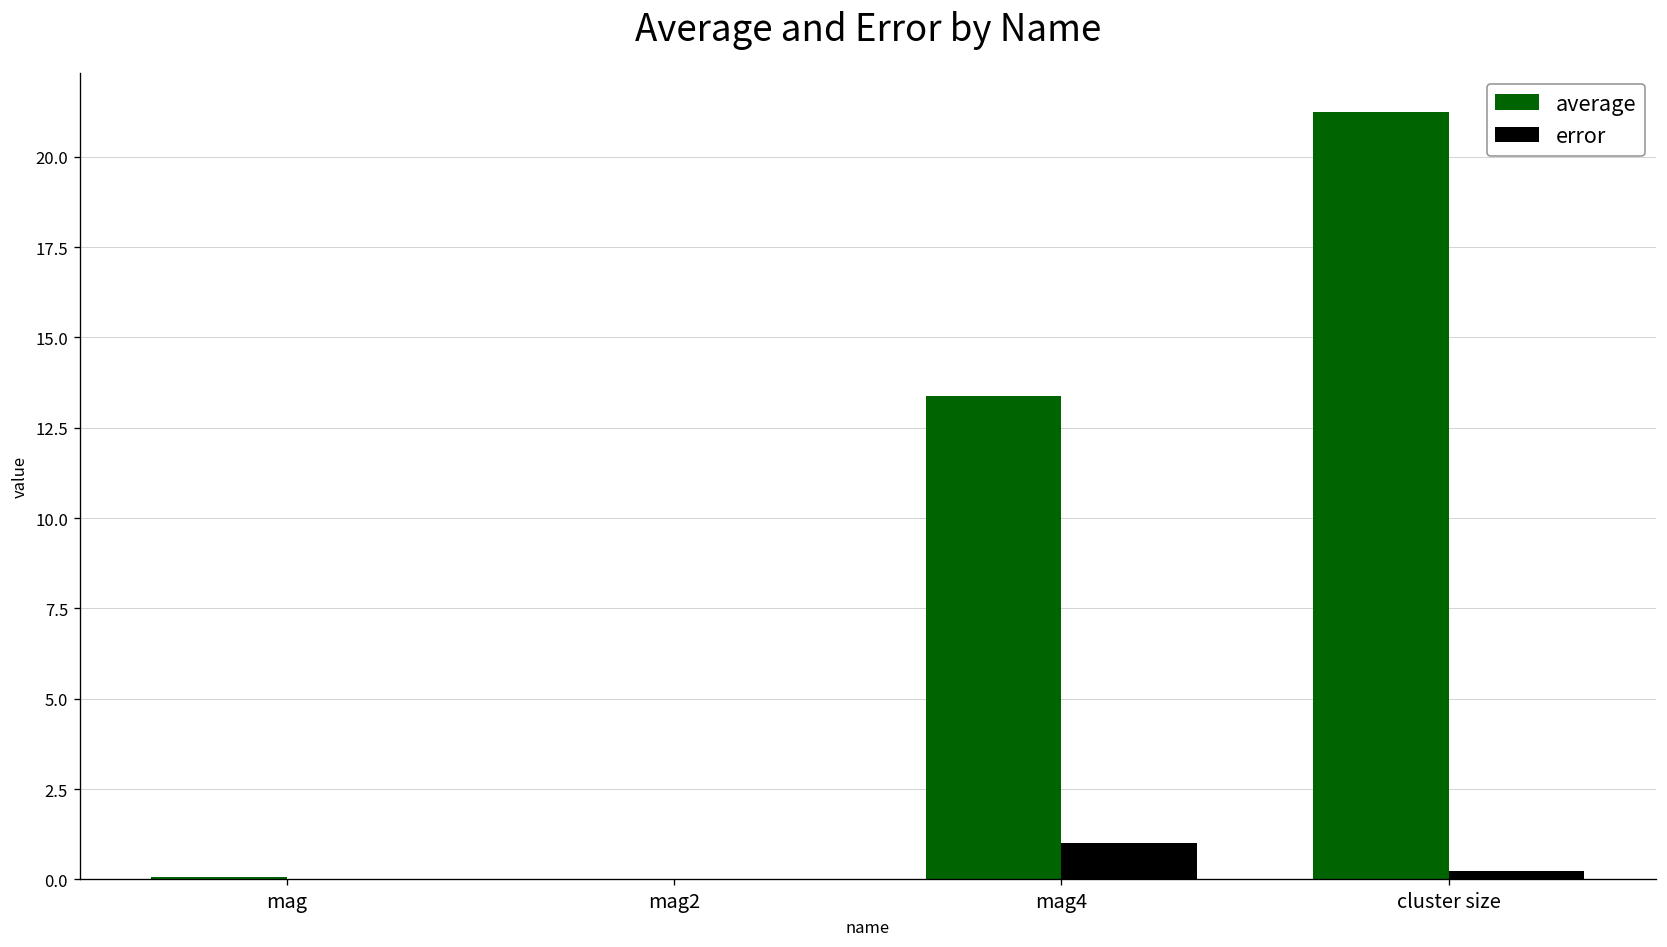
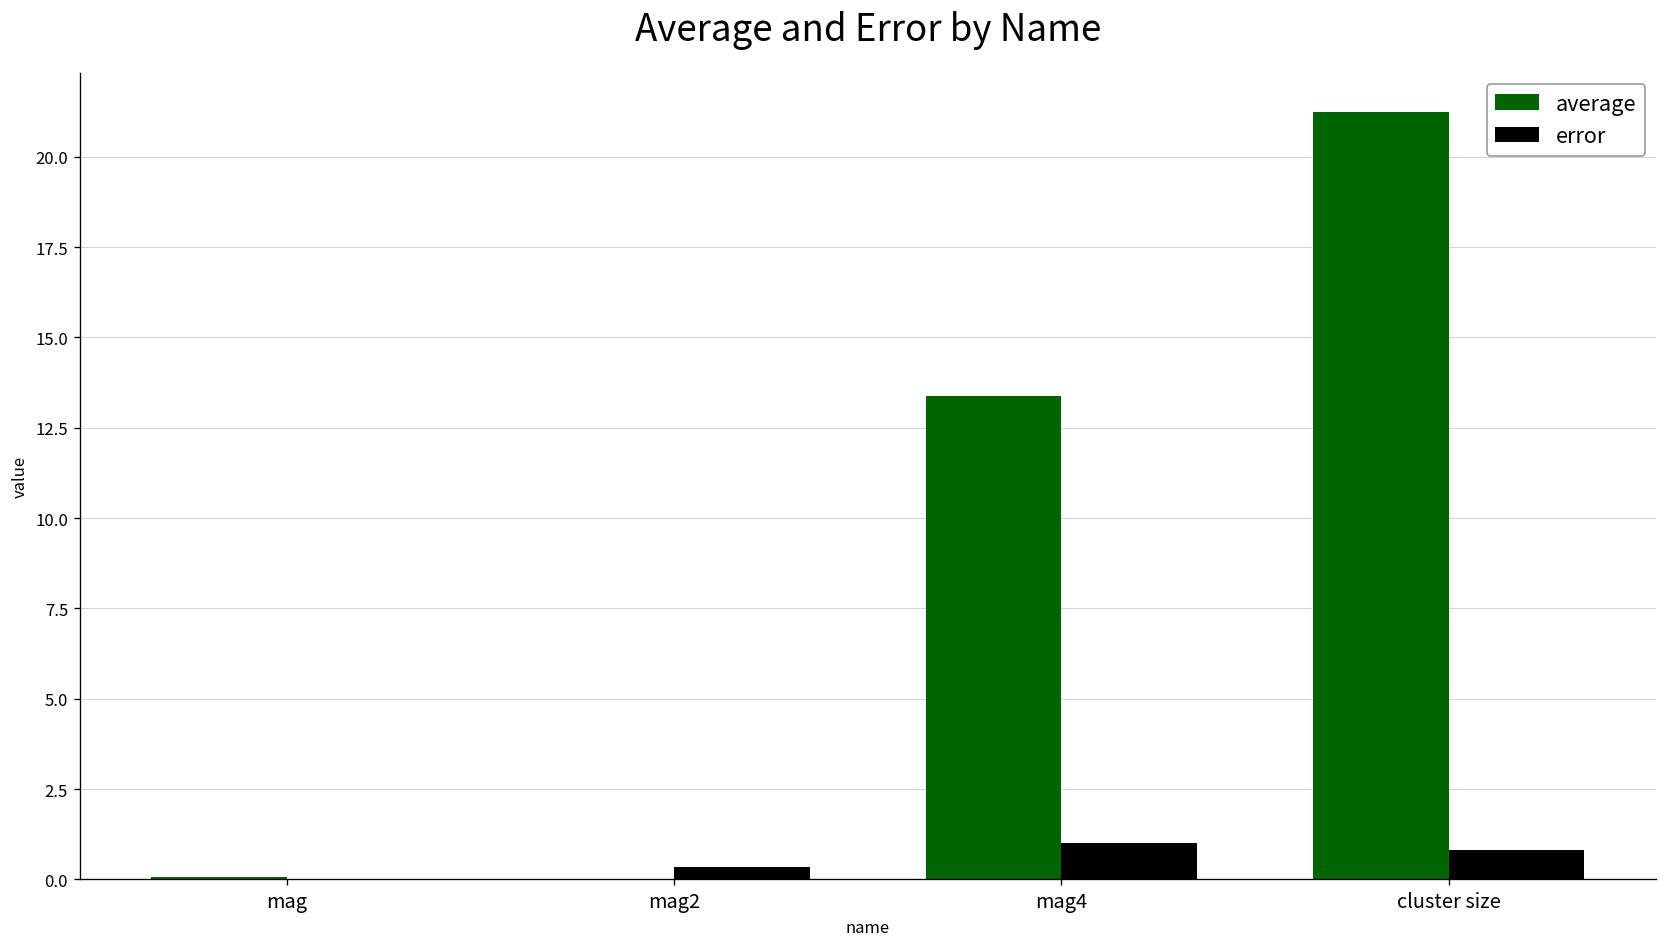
  {
    "average": {
      "mag4": 13.4,
      "cluster size": 21.2
    },
    "error": {
-     "mag2": 0.0,
+     "mag2": 0.4,
      "mag4": 1.0,
-     "cluster size": 0.2
+     "cluster size": 0.8
    }
  }
